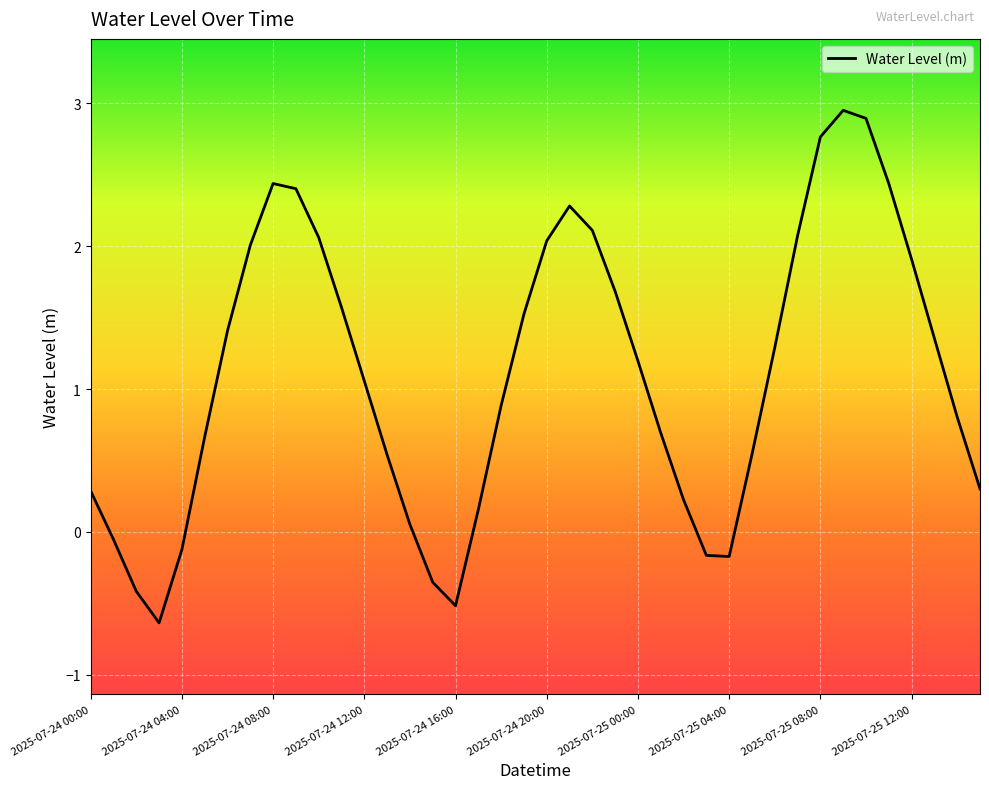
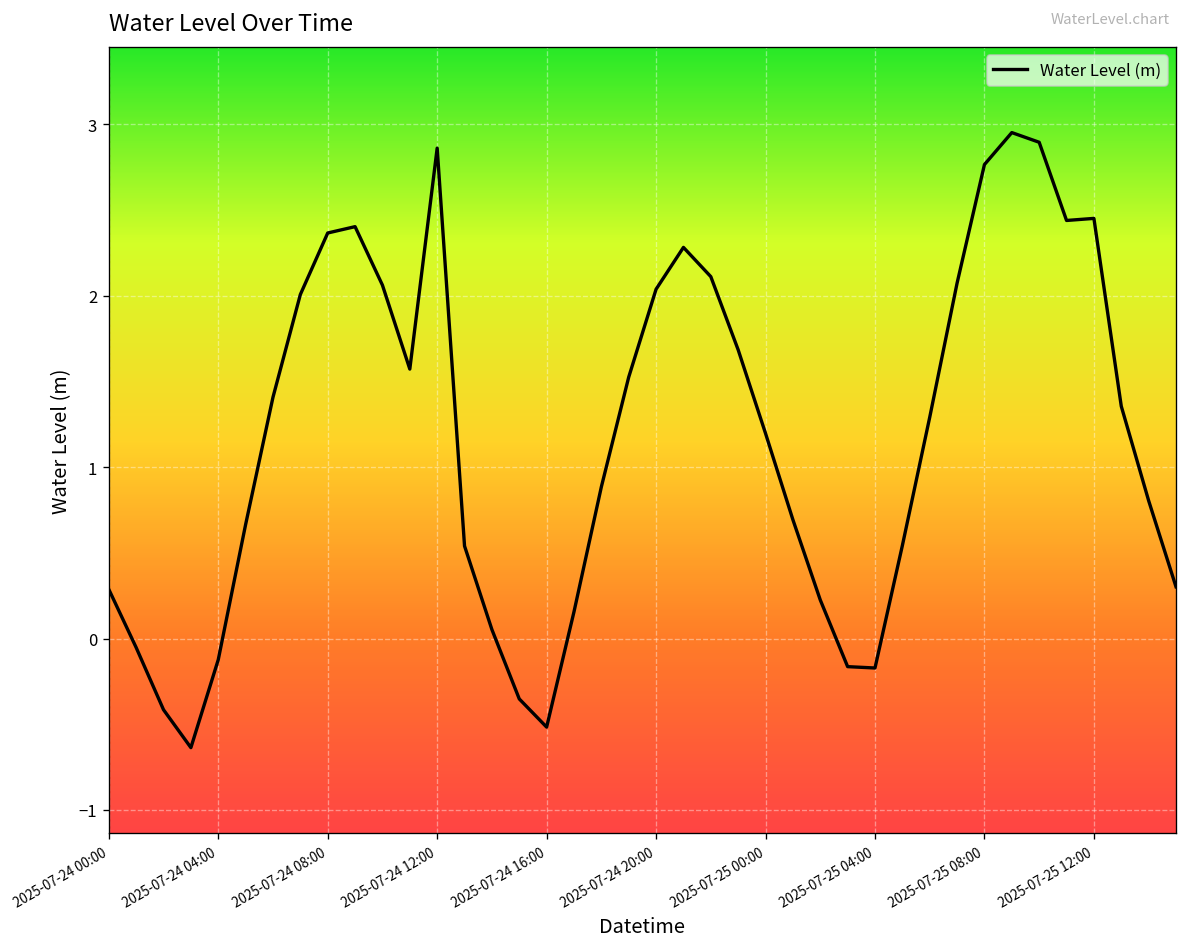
  {
    "2025-07-24 00:00": 0.29,
    "2025-07-24 04:00": -0.12,
-   "2025-07-24 08:00": 2.44,
-   "2025-07-24 12:00": 1.06,
+   "2025-07-24 08:00": 2.37,
+   "2025-07-24 12:00": 2.86,
    "2025-07-24 16:00": -0.52,
    "2025-07-24 20:00": 2.04,
    "2025-07-25 00:00": 1.20,
    "2025-07-25 04:00": -0.17,
    "2025-07-25 08:00": 2.76,
-   "2025-07-25 12:00": 1.91
+   "2025-07-25 12:00": 2.45
  }
